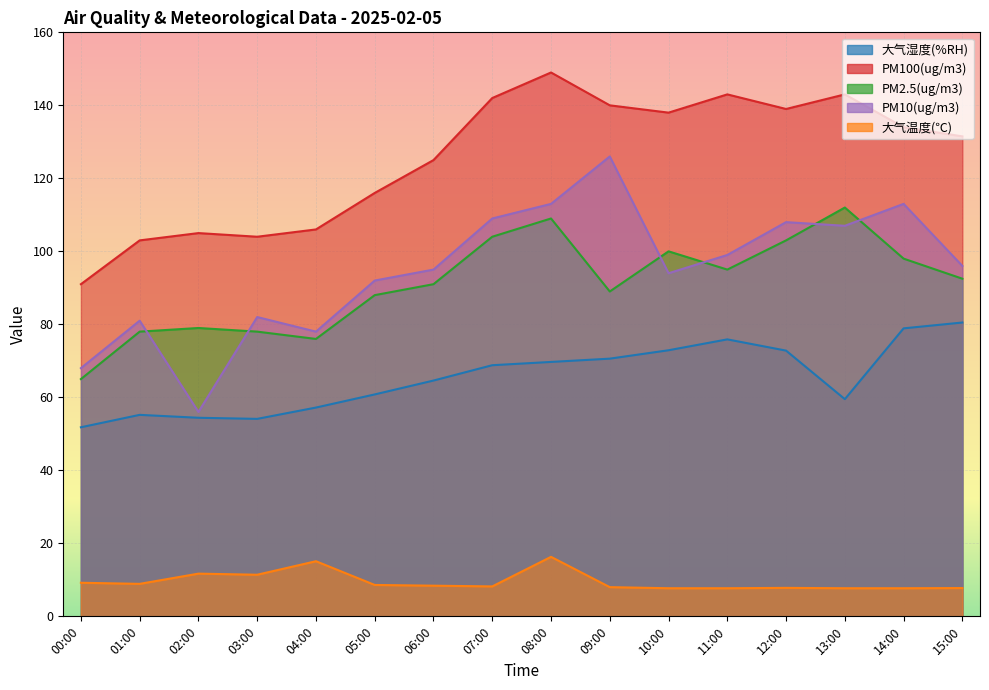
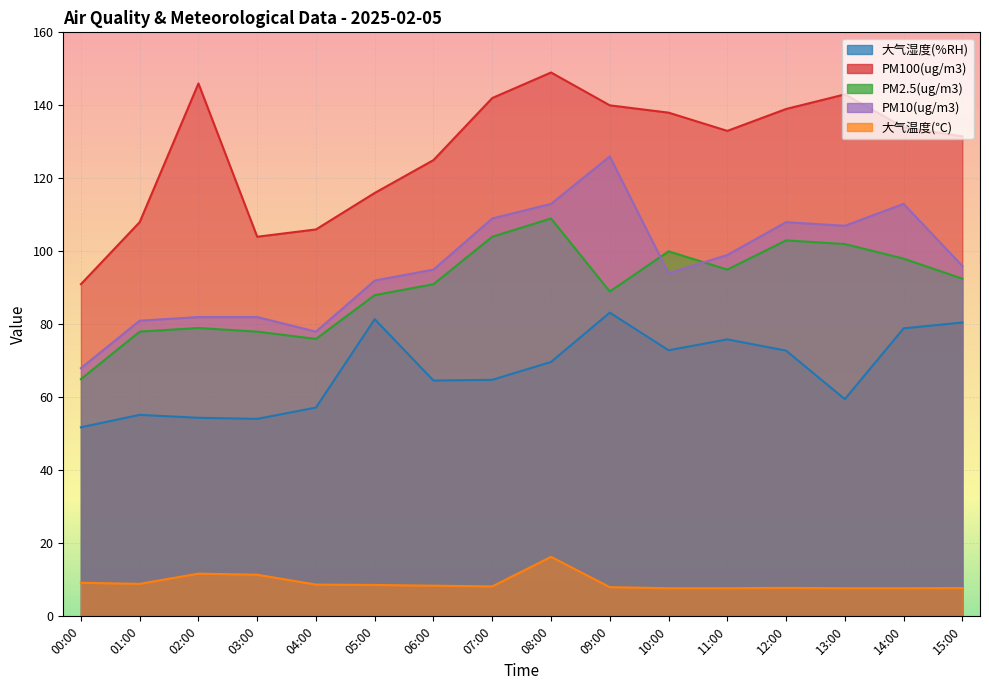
  {
    "大气湿度(%RH)": {
      "00:00": 52,
      "01:00": 55,
      "02:00": 54,
      "03:00": 54,
      "04:00": 57,
-     "05:00": 61,
+     "05:00": 81,
      "06:00": 65,
-     "07:00": 69,
+     "07:00": 65,
      "08:00": 70,
-     "09:00": 71,
+     "09:00": 83,
      "10:00": 73,
      "11:00": 76,
      "12:00": 73,
      "13:00": 60,
      "14:00": 79,
      "15:00": 81
    },
    "PM100(ug/m3)": {
      "00:00": 91,
-     "01:00": 103,
-     "02:00": 105,
+     "01:00": 108,
+     "02:00": 146,
      "03:00": 104,
      "04:00": 106,
      "05:00": 116,
      "06:00": 125,
      "07:00": 142,
      "08:00": 149,
      "09:00": 140,
      "10:00": 138,
-     "11:00": 143,
+     "11:00": 133,
      "12:00": 139
    },
    "PM2.5(ug/m3)": {
      "00:00": 65,
      "01:00": 78,
      "02:00": 79,
      "03:00": 78,
      "04:00": 76,
      "05:00": 88,
      "06:00": 91,
      "07:00": 104,
      "08:00": 109,
      "09:00": 89,
      "10:00": 100,
      "11:00": 95,
      "12:00": 103,
-     "13:00": 112,
+     "13:00": 102,
      "14:00": 98,
      "15:00": 93
    },
    "PM10(ug/m3)": {
      "00:00": 68,
      "01:00": 81,
-     "02:00": 56,
+     "02:00": 82,
      "03:00": 82,
      "04:00": 78,
      "05:00": 92,
      "06:00": 95,
      "07:00": 109,
      "08:00": 113,
      "09:00": 126,
      "10:00": 94,
      "11:00": 99,
      "12:00": 108,
      "13:00": 107,
      "14:00": 113,
      "15:00": 96
    },
    "大气温度(℃)": {
      "00:00": 9,
      "01:00": 9,
      "02:00": 12,
      "03:00": 11,
-     "04:00": 15,
+     "04:00": 9,
      "05:00": 9,
      "06:00": 8,
      "07:00": 8,
      "08:00": 16,
      "09:00": 8,
      "10:00": 8,
      "11:00": 8,
      "12:00": 8,
      "13:00": 8,
      "14:00": 8,
      "15:00": 8
    }
  }
